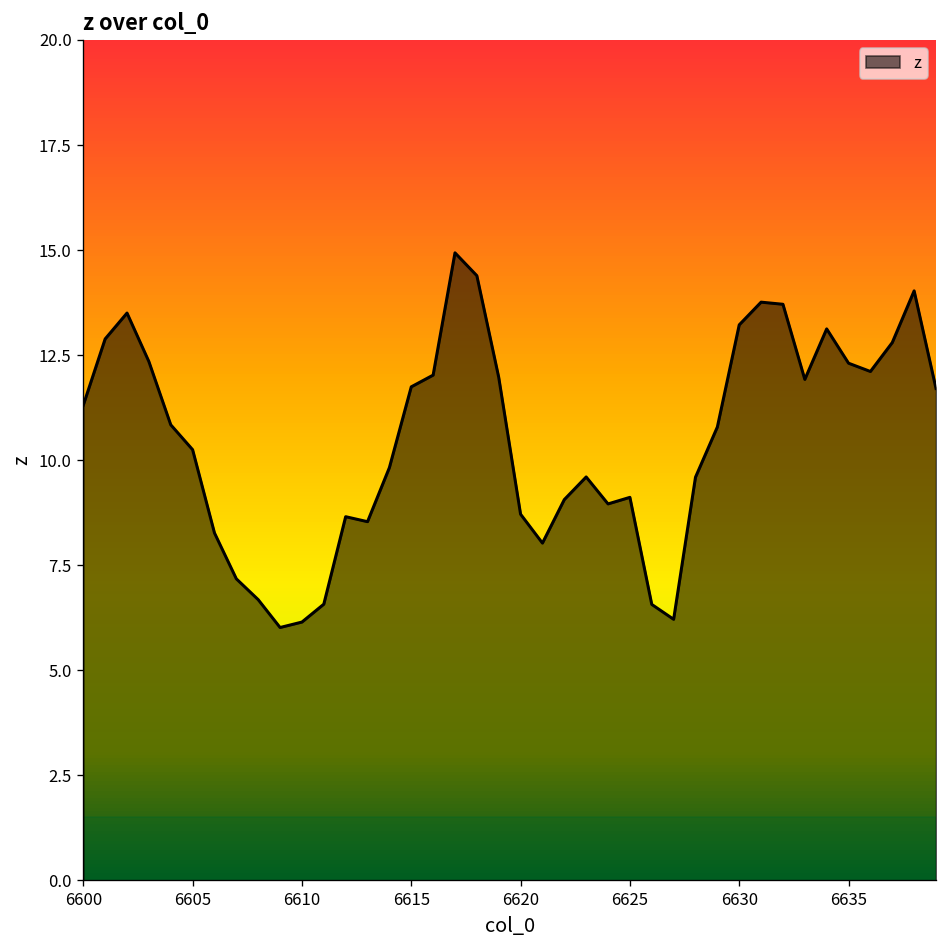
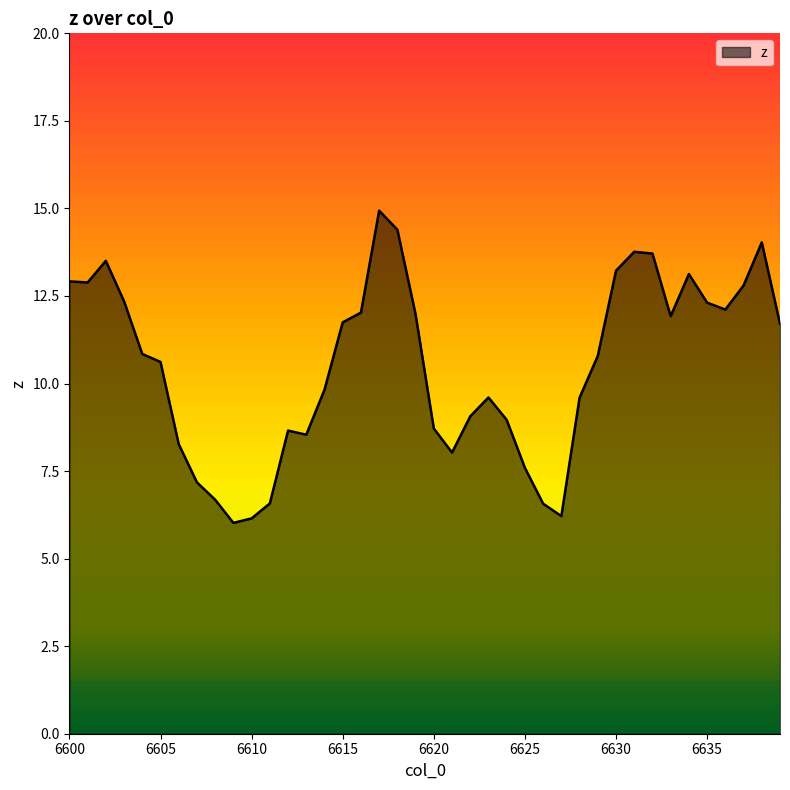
  {
-   "6600": 11.3,
-   "6605": 10.3,
+   "6600": 12.9,
+   "6605": 10.6,
    "6610": 6.1,
    "6615": 11.7,
    "6620": 8.7,
-   "6625": 9.1,
+   "6625": 7.6,
    "6630": 13.2,
    "6635": 12.3
  }
